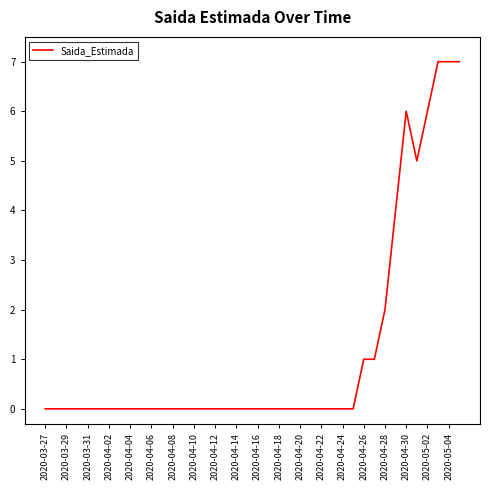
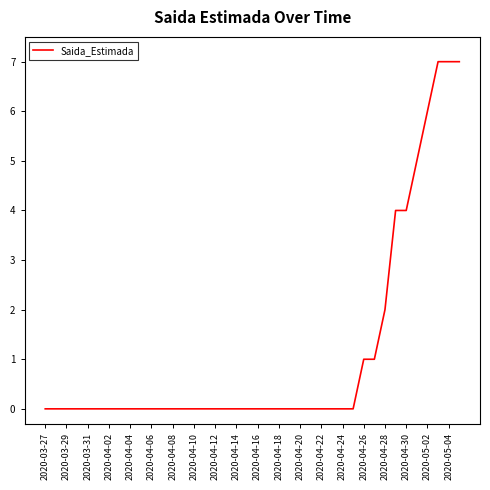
  {
    "2020-03-27": 0,
    "2020-03-29": 0,
    "2020-03-31": 0,
    "2020-04-02": 0,
    "2020-04-04": 0,
    "2020-04-06": 0,
    "2020-04-08": 0,
    "2020-04-10": 0,
    "2020-04-12": 0,
    "2020-04-14": 0,
    "2020-04-16": 0,
    "2020-04-18": 0,
    "2020-04-20": 0,
    "2020-04-22": 0,
    "2020-04-24": 0,
    "2020-04-26": 1,
    "2020-04-28": 2,
-   "2020-04-30": 6,
+   "2020-04-30": 4,
    "2020-05-02": 6,
    "2020-05-04": 7
  }
